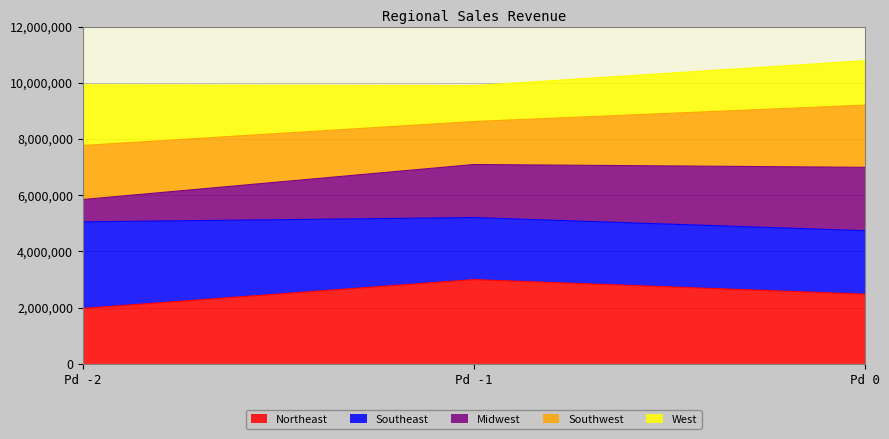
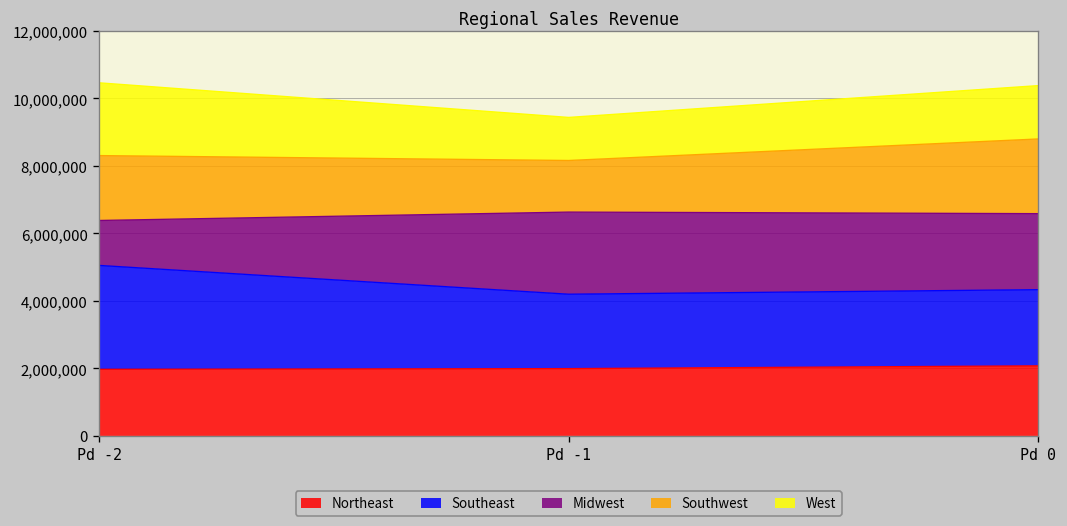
  {
    "Northeast": {
      "Pd -2": "2,000,000",
-     "Pd -1": "3,000,000",
-     "Pd 0": "2,500,000"
+     "Pd -1": "2,000,000",
+     "Pd 0": "2,100,000"
    },
    "Southeast": {
      "Pd -2": "3,100,000",
      "Pd -1": "2,200,000",
      "Pd 0": "2,300,000"
    },
    "Midwest": {
-     "Pd -2": "800,000",
-     "Pd -1": "1,900,000",
+     "Pd -2": "1,300,000",
+     "Pd -1": "2,400,000",
      "Pd 0": "2,300,000"
    },
    "Southwest": {
      "Pd -2": "1,900,000",
      "Pd -1": "1,500,000",
      "Pd 0": "2,200,000"
    },
    "West": {
      "Pd -2": "2,200,000",
      "Pd -1": "1,300,000",
      "Pd 0": "1,600,000"
    }
  }
